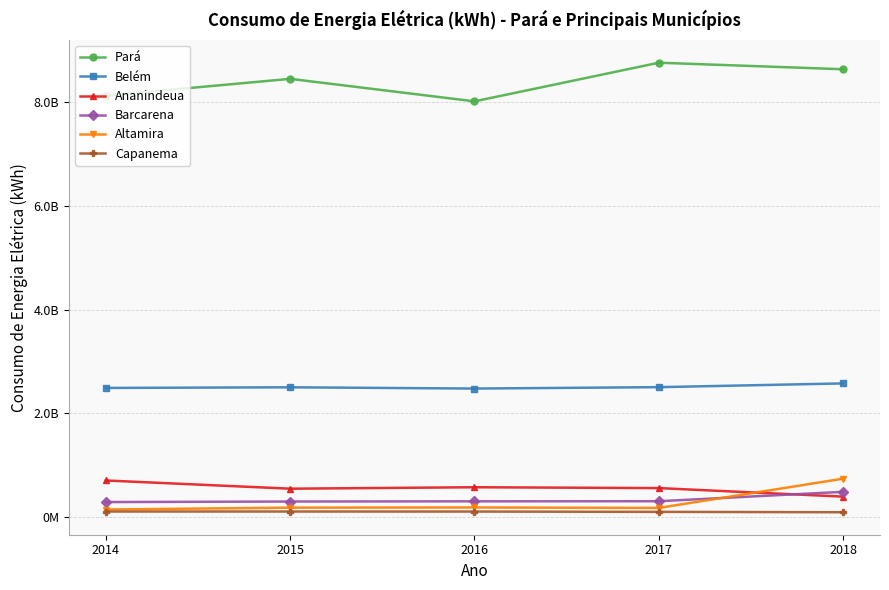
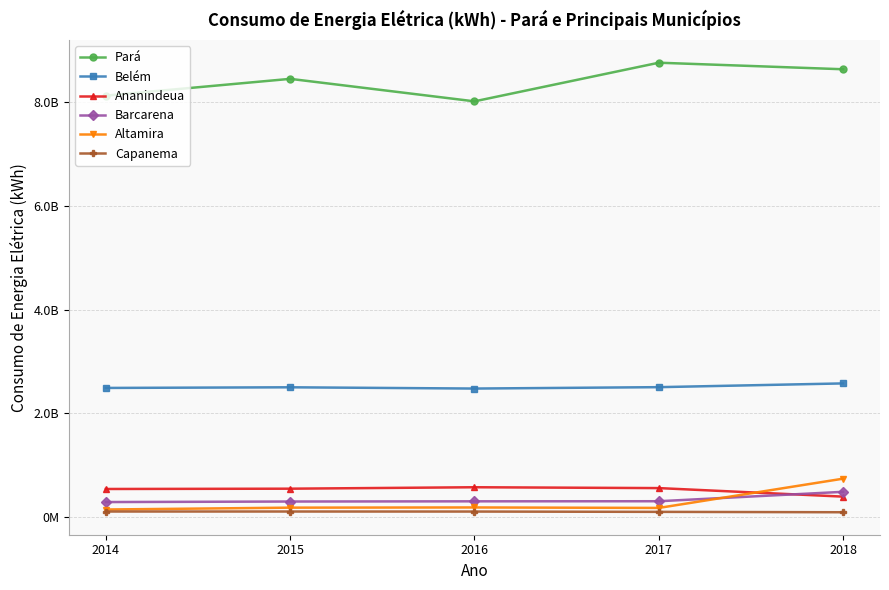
  {
    "Pará": {
      "2015": 8500000000,
      "2016": 8000000000,
      "2017": 8800000000,
      "2018": 8600000000
    },
    "Belém": {
      "2014": 2500000000,
      "2015": 2500000000,
      "2016": 2500000000,
      "2017": 2500000000,
      "2018": 2600000000
    },
    "Ananindeua": {
-     "2014": 700000000,
+     "2014": 500000000,
      "2015": 500000000,
      "2016": 600000000,
      "2017": 600000000,
      "2018": 400000000
    },
    "Barcarena": {
      "2014": 300000000,
      "2015": 300000000,
      "2016": 300000000,
      "2017": 300000000,
      "2018": 500000000
    },
    "Altamira": {
      "2015": 200000000,
      "2016": 200000000,
      "2017": 200000000,
      "2018": 700000000
    },
    "Capanema": {
      "2015": 100000000,
      "2016": 100000000,
      "2017": 100000000,
      "2018": 100000000
    }
  }
